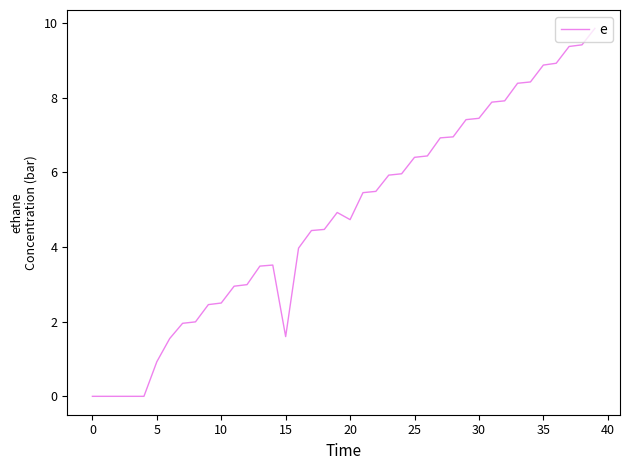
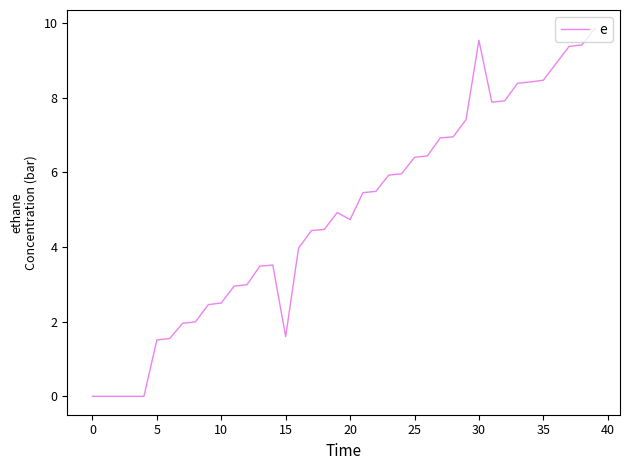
  {
    "0": 0.0,
-   "5": 0.9,
+   "5": 1.5,
    "10": 2.5,
    "15": 1.6,
    "20": 4.7,
    "25": 6.4,
-   "30": 7.5,
-   "35": 8.9
+   "30": 9.5,
+   "35": 8.5
  }
